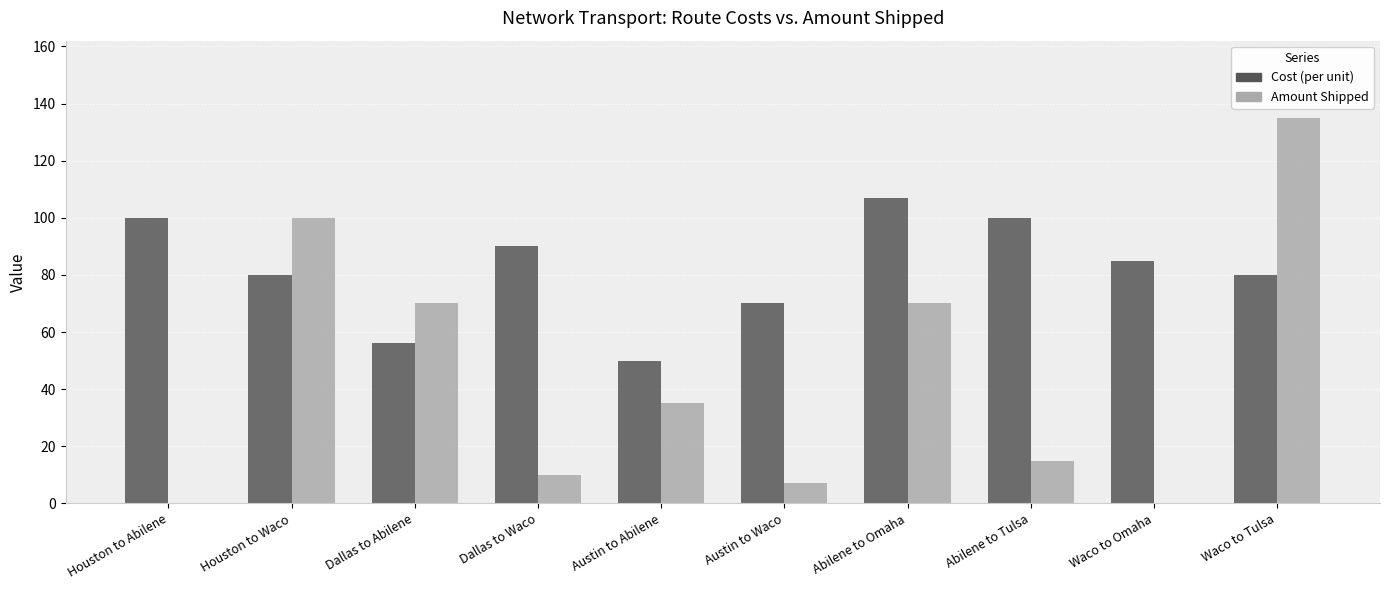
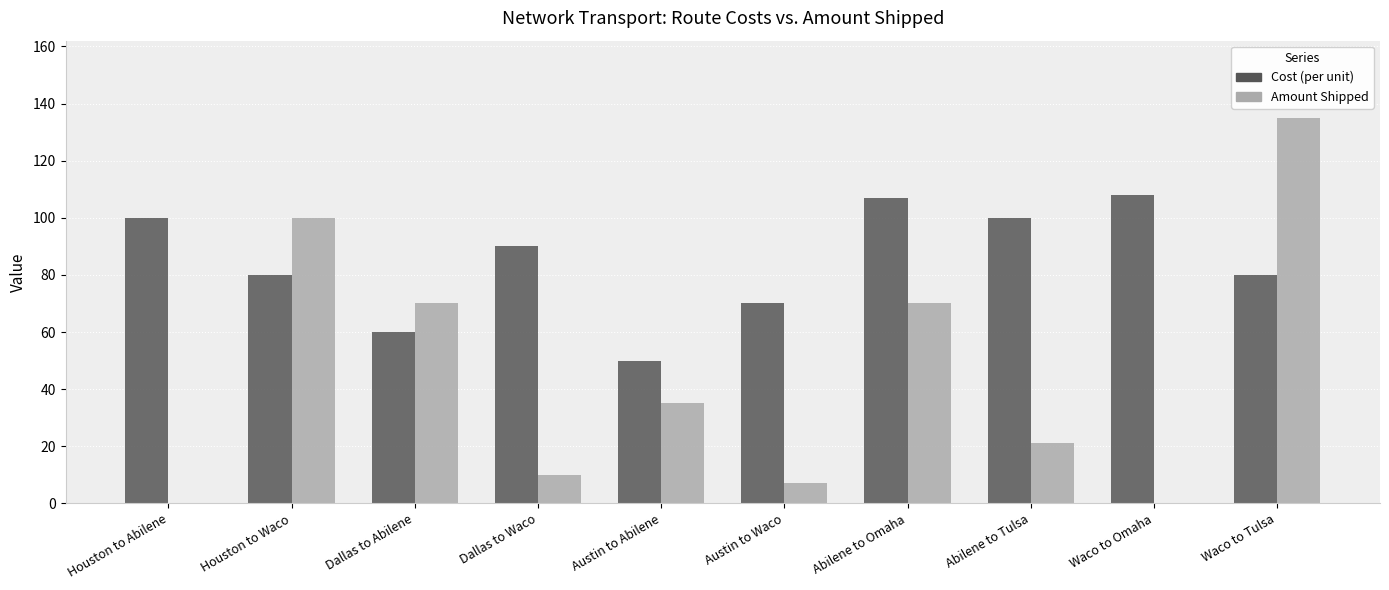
  {
    "Cost (per unit)": {
      "Houston to Abilene": 100,
      "Houston to Waco": 80,
-     "Dallas to Abilene": 56,
+     "Dallas to Abilene": 60,
      "Dallas to Waco": 90,
      "Austin to Abilene": 50,
      "Austin to Waco": 70,
      "Abilene to Omaha": 107,
      "Abilene to Tulsa": 100,
-     "Waco to Omaha": 85,
+     "Waco to Omaha": 108,
      "Waco to Tulsa": 80
    },
    "Amount Shipped": {
      "Houston to Abilene": 0,
      "Houston to Waco": 100,
      "Dallas to Abilene": 70,
      "Dallas to Waco": 10,
      "Austin to Abilene": 35,
      "Austin to Waco": 7,
      "Abilene to Omaha": 70,
-     "Abilene to Tulsa": 15,
+     "Abilene to Tulsa": 21,
      "Waco to Omaha": 0,
      "Waco to Tulsa": 135
    }
  }
